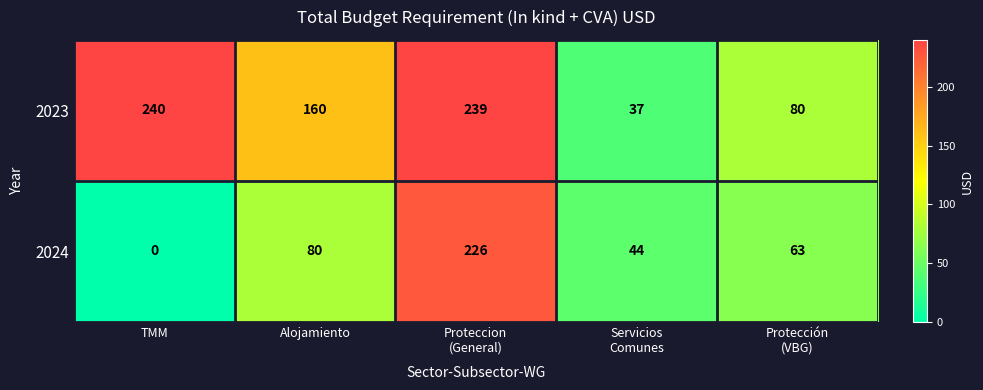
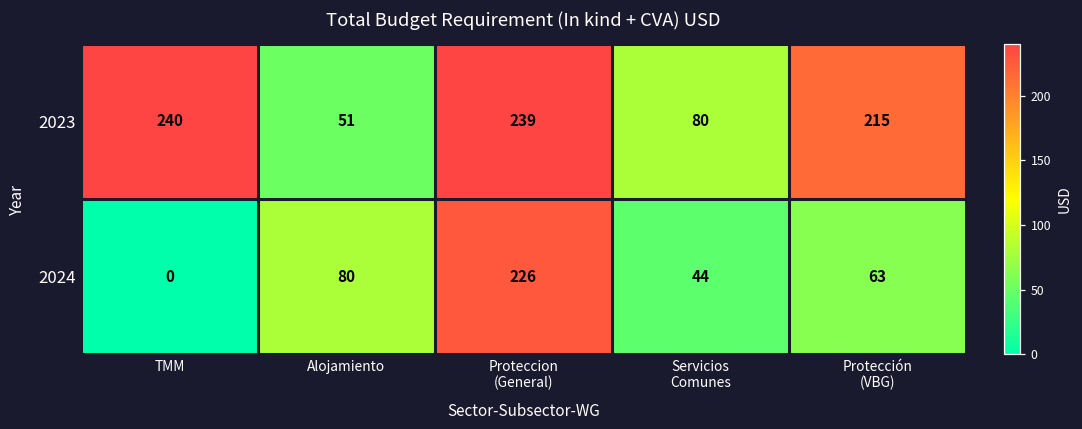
  {
    "2023": {
      "TMM": 240,
-     "Alojamiento": 160,
+     "Alojamiento": 51,
      "Proteccion (General)": 239,
-     "Servicios Comunes": 37,
-     "Protección (VBG)": 80
+     "Servicios Comunes": 80,
+     "Protección (VBG)": 215
    },
    "2024": {
      "TMM": 0,
      "Alojamiento": 80,
      "Proteccion (General)": 226,
      "Servicios Comunes": 44,
      "Protección (VBG)": 63
    }
  }
